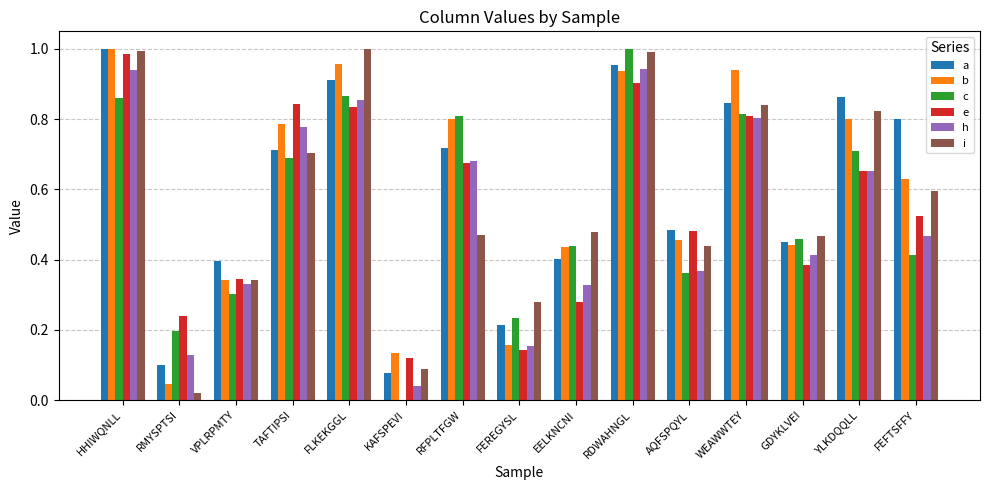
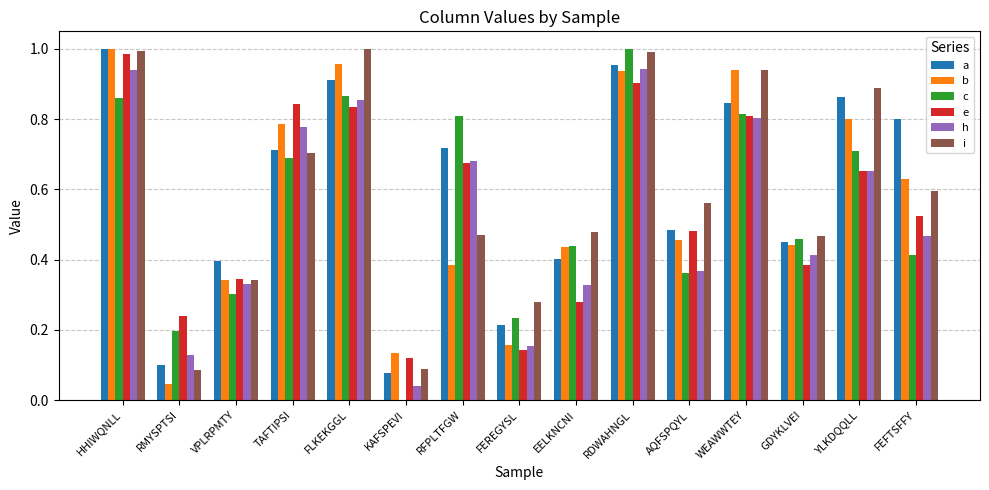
  {
    "a": {
      "HHIWQNLL": 1.00,
      "RMYSPTSI": 0.10,
      "VPLRPMTY": 0.40,
      "TAFTIPSI": 0.71,
      "FLKEKGGL": 0.91,
      "KAFSPEVI": 0.08,
      "RFPLTFGW": 0.72,
      "FEREGYSL": 0.22,
      "EELKNCNI": 0.40,
      "RDWAHNGL": 0.95,
      "AQFSPQYL": 0.49,
      "WEAWWTEY": 0.85,
      "GDYKLVEI": 0.45,
      "YLKDQQLL": 0.86,
      "FEFTSFFY": 0.80
    },
    "b": {
      "HHIWQNLL": 1.00,
      "RMYSPTSI": 0.05,
      "VPLRPMTY": 0.34,
      "TAFTIPSI": 0.79,
      "FLKEKGGL": 0.96,
      "KAFSPEVI": 0.14,
-     "RFPLTFGW": 0.80,
+     "RFPLTFGW": 0.38,
      "FEREGYSL": 0.16,
      "EELKNCNI": 0.44,
      "RDWAHNGL": 0.94,
      "AQFSPQYL": 0.46,
      "WEAWWTEY": 0.94,
      "GDYKLVEI": 0.44,
      "YLKDQQLL": 0.80,
      "FEFTSFFY": 0.63
    },
    "c": {
      "HHIWQNLL": 0.86,
      "RMYSPTSI": 0.20,
      "VPLRPMTY": 0.30,
      "TAFTIPSI": 0.69,
      "FLKEKGGL": 0.87,
      "KAFSPEVI": 0.00,
      "RFPLTFGW": 0.81,
      "FEREGYSL": 0.23,
      "EELKNCNI": 0.44,
      "RDWAHNGL": 1.00,
      "AQFSPQYL": 0.36,
      "WEAWWTEY": 0.82,
      "GDYKLVEI": 0.46,
      "YLKDQQLL": 0.71,
      "FEFTSFFY": 0.41
    },
    "e": {
      "HHIWQNLL": 0.99,
      "RMYSPTSI": 0.24,
      "VPLRPMTY": 0.35,
      "TAFTIPSI": 0.84,
      "FLKEKGGL": 0.83,
      "KAFSPEVI": 0.12,
      "RFPLTFGW": 0.68,
      "FEREGYSL": 0.14,
      "EELKNCNI": 0.28,
      "RDWAHNGL": 0.90,
      "AQFSPQYL": 0.48,
      "WEAWWTEY": 0.81,
      "GDYKLVEI": 0.39,
      "YLKDQQLL": 0.65,
      "FEFTSFFY": 0.52
    },
    "h": {
      "HHIWQNLL": 0.94,
      "RMYSPTSI": 0.13,
      "VPLRPMTY": 0.33,
      "TAFTIPSI": 0.78,
      "FLKEKGGL": 0.86,
      "KAFSPEVI": 0.04,
      "RFPLTFGW": 0.68,
      "FEREGYSL": 0.16,
      "EELKNCNI": 0.33,
      "RDWAHNGL": 0.94,
      "AQFSPQYL": 0.37,
      "WEAWWTEY": 0.80,
      "GDYKLVEI": 0.41,
      "YLKDQQLL": 0.65,
      "FEFTSFFY": 0.47
    },
    "i": {
      "HHIWQNLL": 0.99,
-     "RMYSPTSI": 0.02,
+     "RMYSPTSI": 0.09,
      "VPLRPMTY": 0.34,
      "TAFTIPSI": 0.70,
      "FLKEKGGL": 1.00,
      "KAFSPEVI": 0.09,
      "RFPLTFGW": 0.47,
      "FEREGYSL": 0.28,
      "EELKNCNI": 0.48,
      "RDWAHNGL": 0.99,
-     "AQFSPQYL": 0.44,
-     "WEAWWTEY": 0.84,
+     "AQFSPQYL": 0.56,
+     "WEAWWTEY": 0.94,
      "GDYKLVEI": 0.47,
-     "YLKDQQLL": 0.82,
+     "YLKDQQLL": 0.89,
      "FEFTSFFY": 0.60
    }
  }
